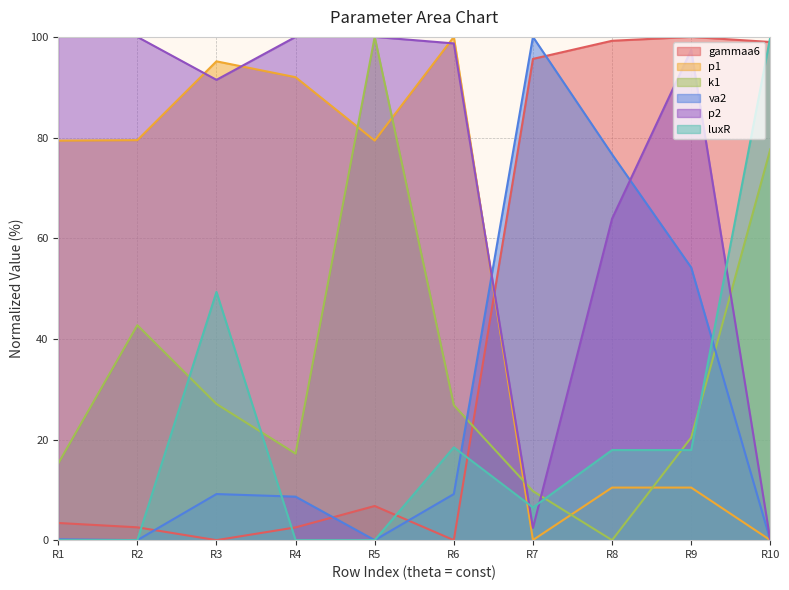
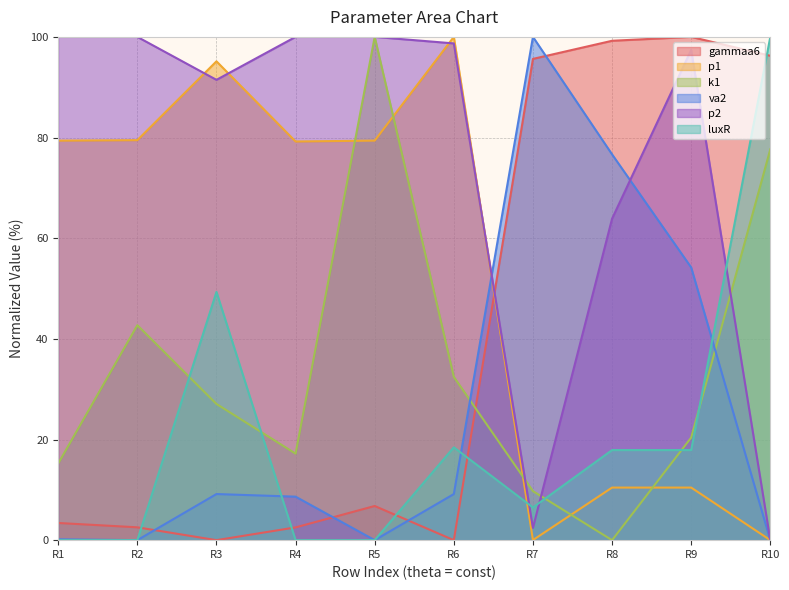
  {
    "gammaa6": {
      "R1": 3,
      "R2": 3,
      "R3": 0,
      "R4": 3,
      "R5": 7,
      "R6": 0,
      "R7": 96,
      "R8": 99,
      "R9": 100,
-     "R10": 99
+     "R10": 96
    },
    "p1": {
      "R1": 79,
      "R2": 79,
      "R3": 95,
-     "R4": 92,
+     "R4": 79,
      "R5": 79,
      "R6": 100,
      "R7": 0,
      "R8": 10,
      "R9": 10
    },
    "k1": {
      "R1": 15,
      "R2": 43,
      "R3": 27,
      "R4": 17,
-     "R6": 27,
+     "R6": 32,
      "R7": 10,
      "R8": 0,
      "R9": 20,
      "R10": 78
    },
    "va2": {
      "R3": 9,
      "R4": 9,
      "R6": 9,
      "R7": 100,
      "R8": 77,
      "R9": 54
    },
    "p2": {
      "R1": 100,
      "R2": 100,
      "R3": 91,
      "R4": 100,
      "R6": 99,
      "R7": 2,
      "R8": 64
    },
    "luxR": {
      "R3": 49,
      "R4": 0,
      "R6": 18,
      "R7": 6,
      "R8": 18,
      "R9": 18,
      "R10": 100
    }
  }
